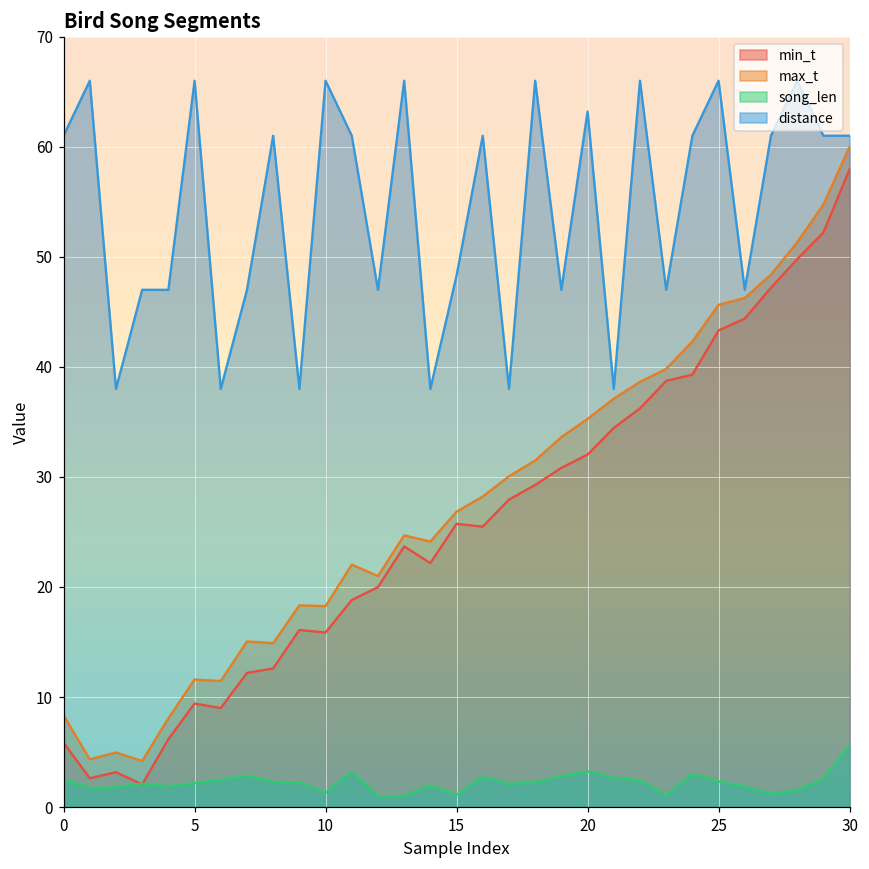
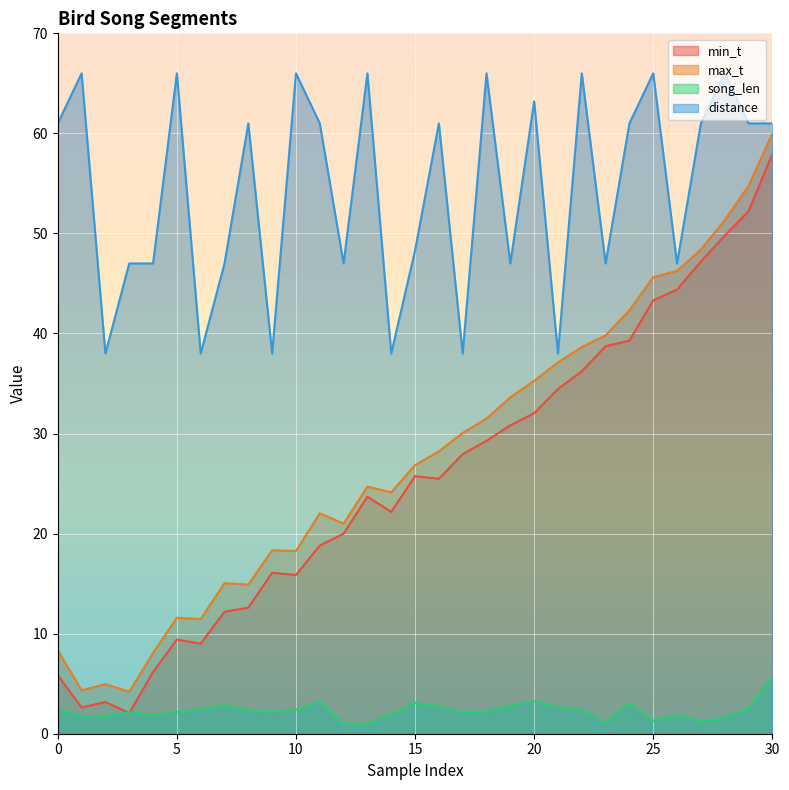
  {
    "song_len": {
      "0": 2.5,
      "5": 2.2,
-     "10": 1.3,
-     "15": 1.1,
+     "10": 2.4,
+     "15": 3.1,
      "20": 3.2,
-     "25": 2.3,
+     "25": 1.3,
      "30": 5.7
    },
    "distance": {
      "0": 61.0,
      "5": 66.0,
      "10": 66.0,
      "15": 48.3,
      "20": 63.2,
      "25": 66.0,
      "30": 61.0
    }
  }
